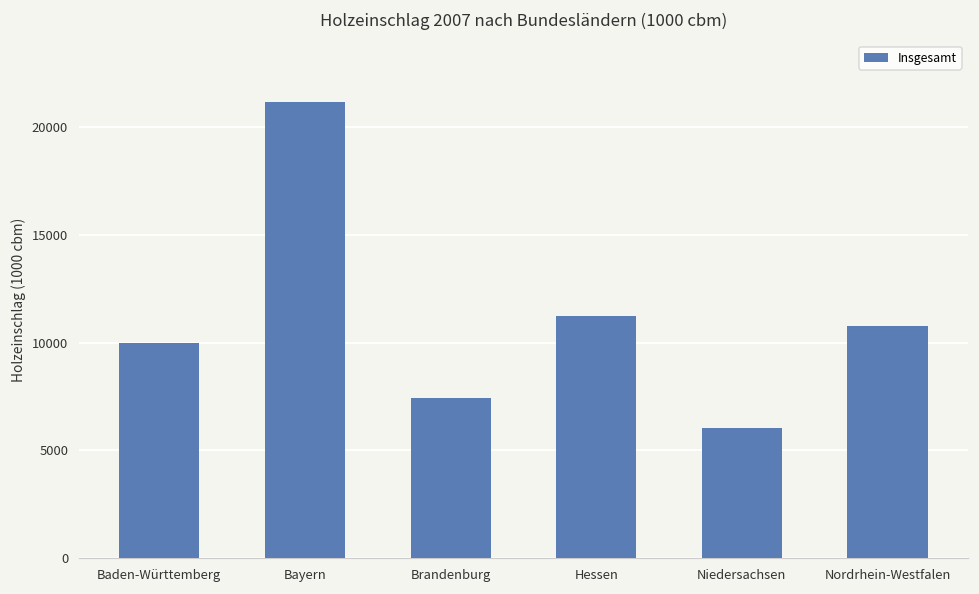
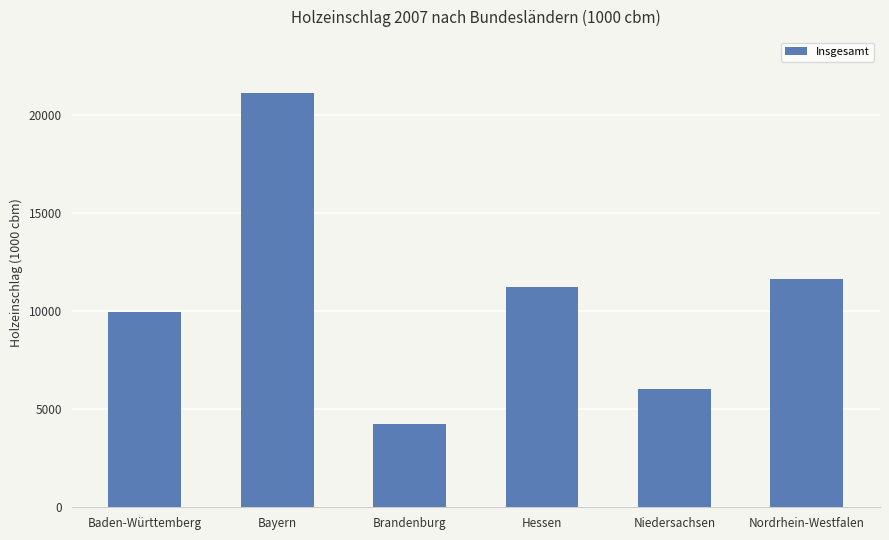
  {
    "Baden-Württemberg": 10000,
    "Bayern": 21200,
-   "Brandenburg": 7400,
+   "Brandenburg": 4200,
    "Hessen": 11200,
    "Niedersachsen": 6000,
-   "Nordrhein-Westfalen": 10800
+   "Nordrhein-Westfalen": 11600
  }
